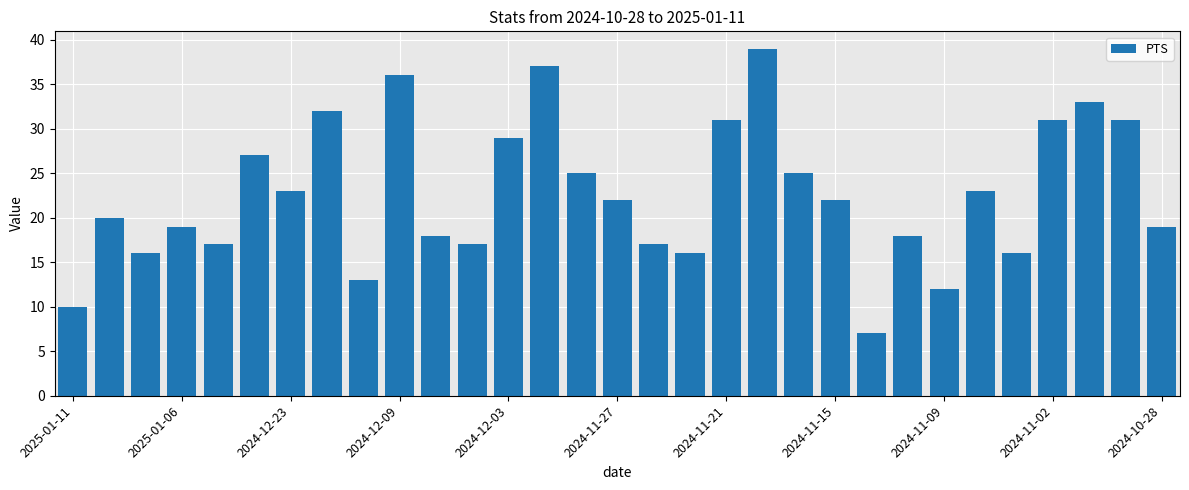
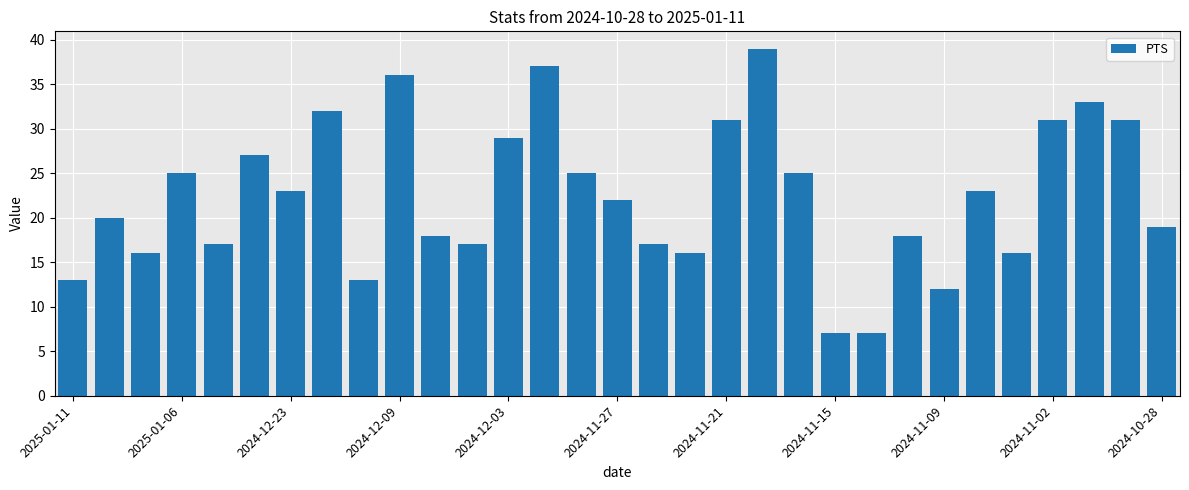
  {
-   "2025-01-11": 10,
-   "2025-01-06": 19,
+   "2025-01-11": 13,
+   "2025-01-06": 25,
    "2024-12-23": 23,
    "2024-12-09": 36,
    "2024-12-03": 29,
    "2024-11-27": 22,
    "2024-11-21": 31,
-   "2024-11-15": 22,
+   "2024-11-15": 7,
    "2024-11-09": 12,
    "2024-11-02": 31,
    "2024-10-28": 19
  }
